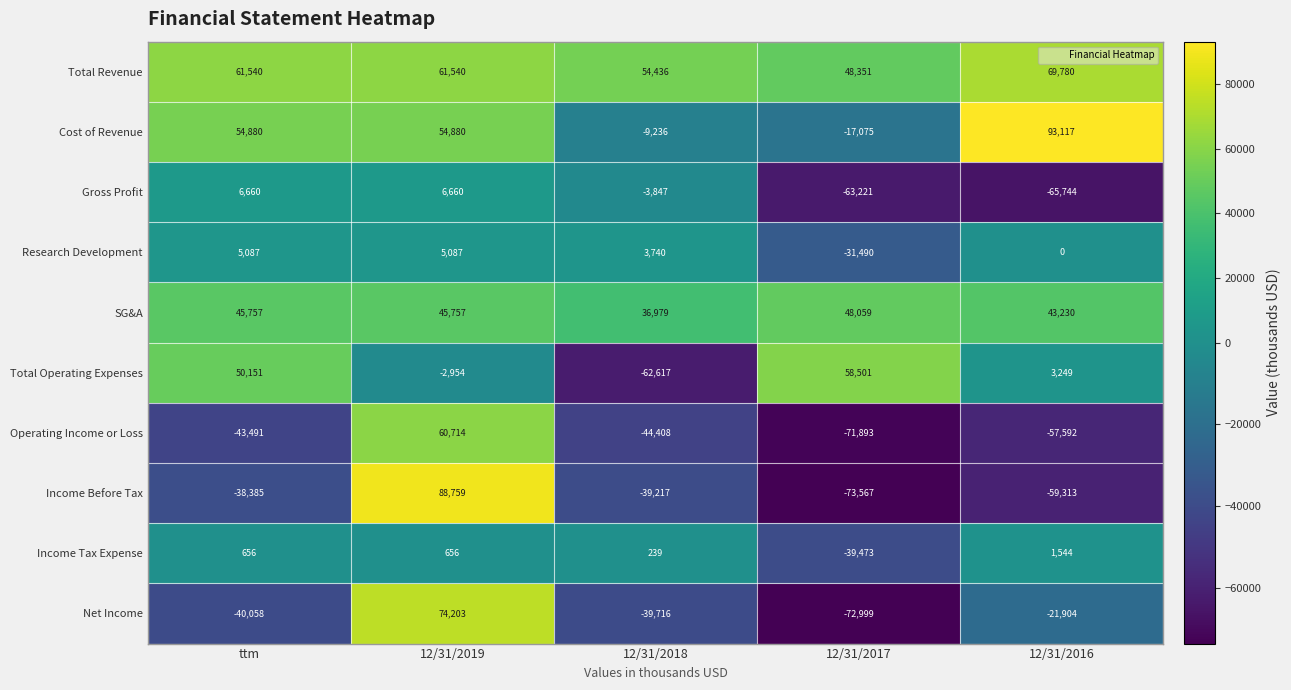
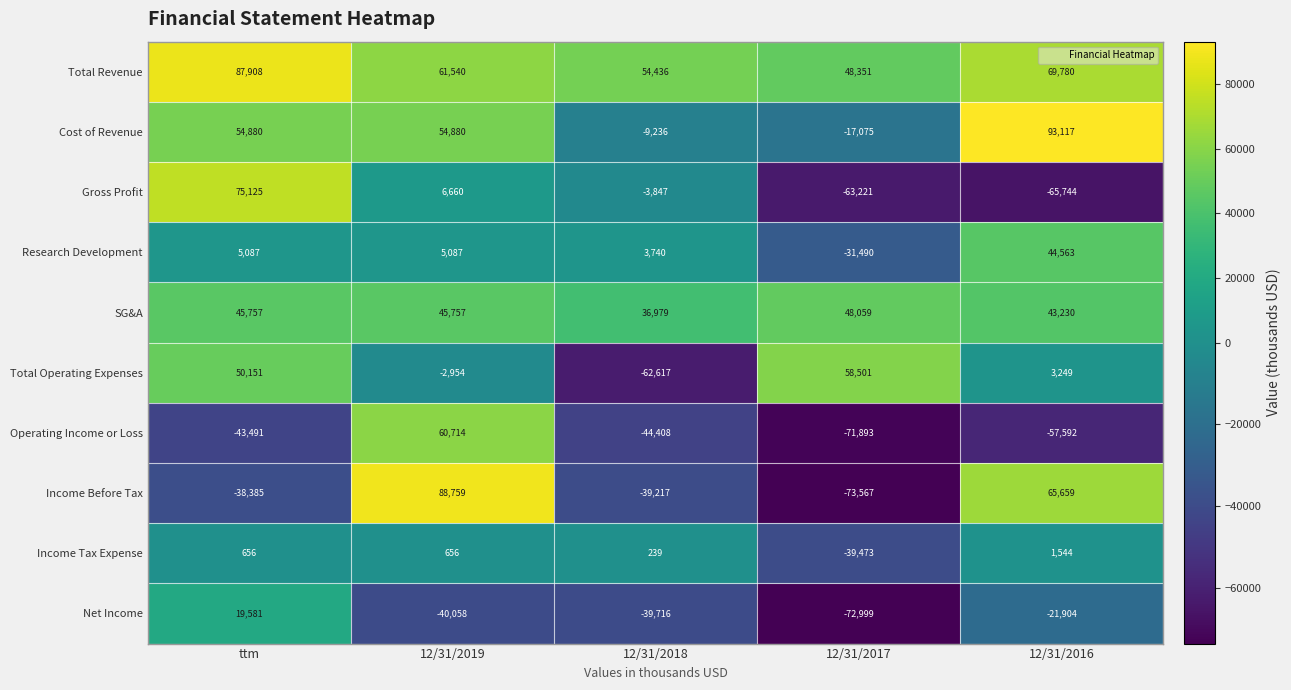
  {
    "Total Revenue": {
-     "ttm": "61,540",
+     "ttm": "87,908",
      "12/31/2019": "61,540",
      "12/31/2018": "54,436",
      "12/31/2017": "48,351",
      "12/31/2016": "69,780"
    },
    "Cost of Revenue": {
      "ttm": "54,880",
      "12/31/2019": "54,880",
      "12/31/2018": "-9,236",
      "12/31/2017": "-17,075",
      "12/31/2016": "93,117"
    },
    "Gross Profit": {
-     "ttm": "6,660",
+     "ttm": "75,125",
      "12/31/2019": "6,660",
      "12/31/2018": "-3,847",
      "12/31/2017": "-63,221",
      "12/31/2016": "-65,744"
    },
    "Research Development": {
      "ttm": "5,087",
      "12/31/2019": "5,087",
      "12/31/2018": "3,740",
      "12/31/2017": "-31,490",
-     "12/31/2016": "0"
+     "12/31/2016": "44,563"
    },
    "SG&A": {
      "ttm": "45,757",
      "12/31/2019": "45,757",
      "12/31/2018": "36,979",
      "12/31/2017": "48,059",
      "12/31/2016": "43,230"
    },
    "Total Operating Expenses": {
      "ttm": "50,151",
      "12/31/2019": "-2,954",
      "12/31/2018": "-62,617",
      "12/31/2017": "58,501",
      "12/31/2016": "3,249"
    },
    "Operating Income or Loss": {
      "ttm": "-43,491",
      "12/31/2019": "60,714",
      "12/31/2018": "-44,408",
      "12/31/2017": "-71,893",
      "12/31/2016": "-57,592"
    },
    "Income Before Tax": {
      "ttm": "-38,385",
      "12/31/2019": "88,759",
      "12/31/2018": "-39,217",
      "12/31/2017": "-73,567",
-     "12/31/2016": "-59,313"
+     "12/31/2016": "65,659"
    },
    "Income Tax Expense": {
      "ttm": "656",
      "12/31/2019": "656",
      "12/31/2018": "239",
      "12/31/2017": "-39,473",
      "12/31/2016": "1,544"
    },
    "Net Income": {
-     "ttm": "-40,058",
-     "12/31/2019": "74,203",
+     "ttm": "19,581",
+     "12/31/2019": "-40,058",
      "12/31/2018": "-39,716",
      "12/31/2017": "-72,999",
      "12/31/2016": "-21,904"
    }
  }
